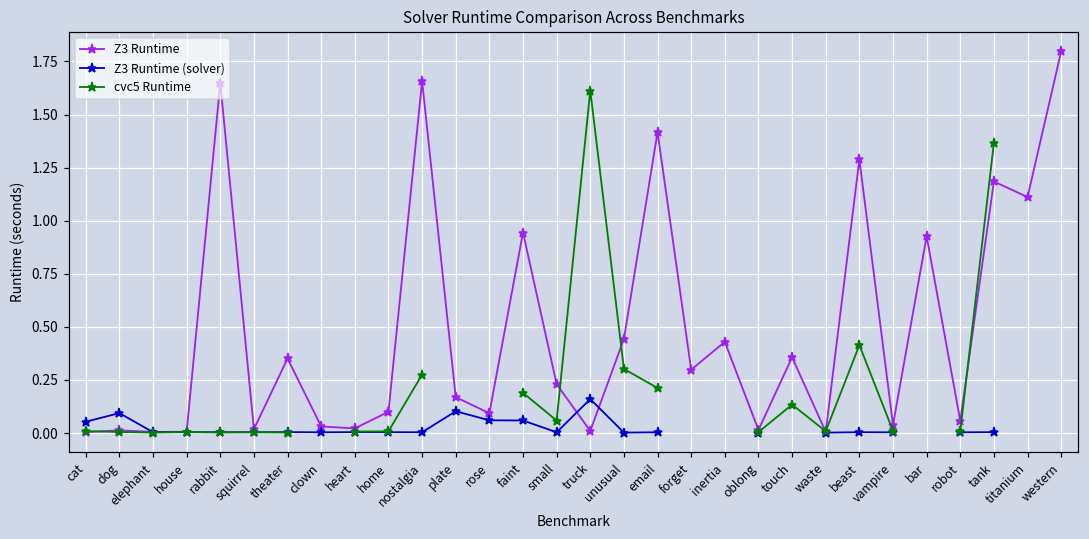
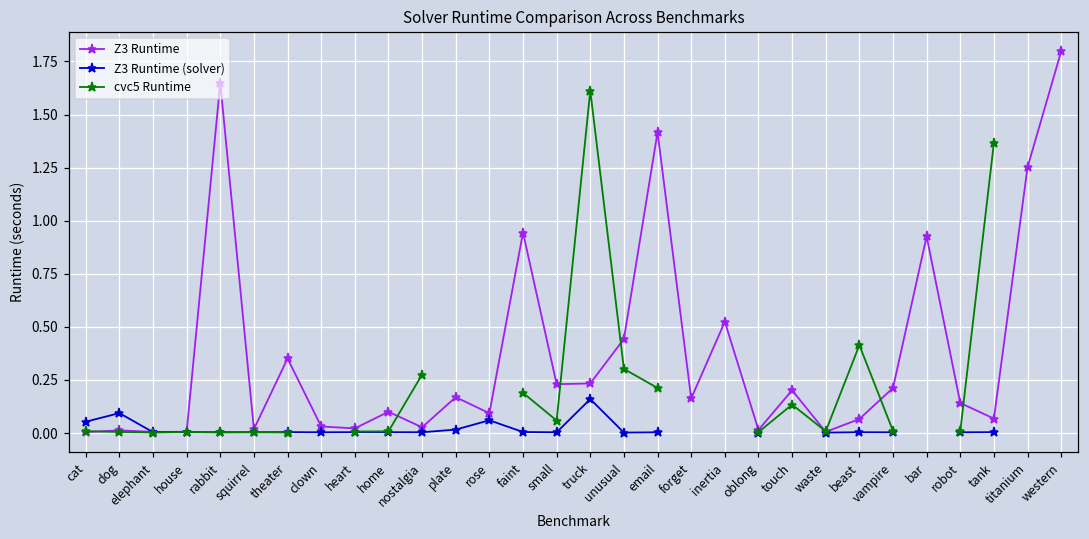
  {
    "Z3 Runtime": {
      "squirrel": 0.02,
      "theater": 0.35,
      "clown": 0.03,
      "heart": 0.02,
      "home": 0.10,
-     "nostalgia": 1.66,
+     "nostalgia": 0.03,
      "plate": 0.17,
      "rose": 0.09,
      "faint": 0.94,
      "small": 0.23,
-     "truck": 0.01,
+     "truck": 0.23,
      "unusual": 0.44,
      "email": 1.42,
-     "forget": 0.30,
-     "inertia": 0.43,
-     "touch": 0.36,
-     "beast": 1.29,
-     "vampire": 0.04,
+     "forget": 0.16,
+     "inertia": 0.52,
+     "touch": 0.20,
+     "beast": 0.07,
+     "vampire": 0.21,
      "bar": 0.93,
-     "robot": 0.06,
-     "tank": 1.18,
-     "titanium": 1.11,
+     "robot": 0.14,
+     "tank": 0.07,
+     "titanium": 1.25,
      "western": 1.80
    },
    "Z3 Runtime (solver)": {
      "cat": 0.05,
      "dog": 0.09,
      "clown": 0.00,
      "nostalgia": 0.00,
-     "plate": 0.10,
+     "plate": 0.02,
      "rose": 0.06,
-     "faint": 0.06,
+     "faint": 0.00,
      "small": 0.00,
      "truck": 0.16,
      "unusual": 0.00,
      "email": 0.00,
      "beast": 0.00,
      "tank": 0.00
    },
    "cvc5 Runtime": {
      "nostalgia": 0.28,
      "faint": 0.19,
      "small": 0.06,
      "truck": 1.61,
      "unusual": 0.30,
      "email": 0.21,
      "touch": 0.13,
      "beast": 0.41,
      "tank": 1.37
    }
  }
